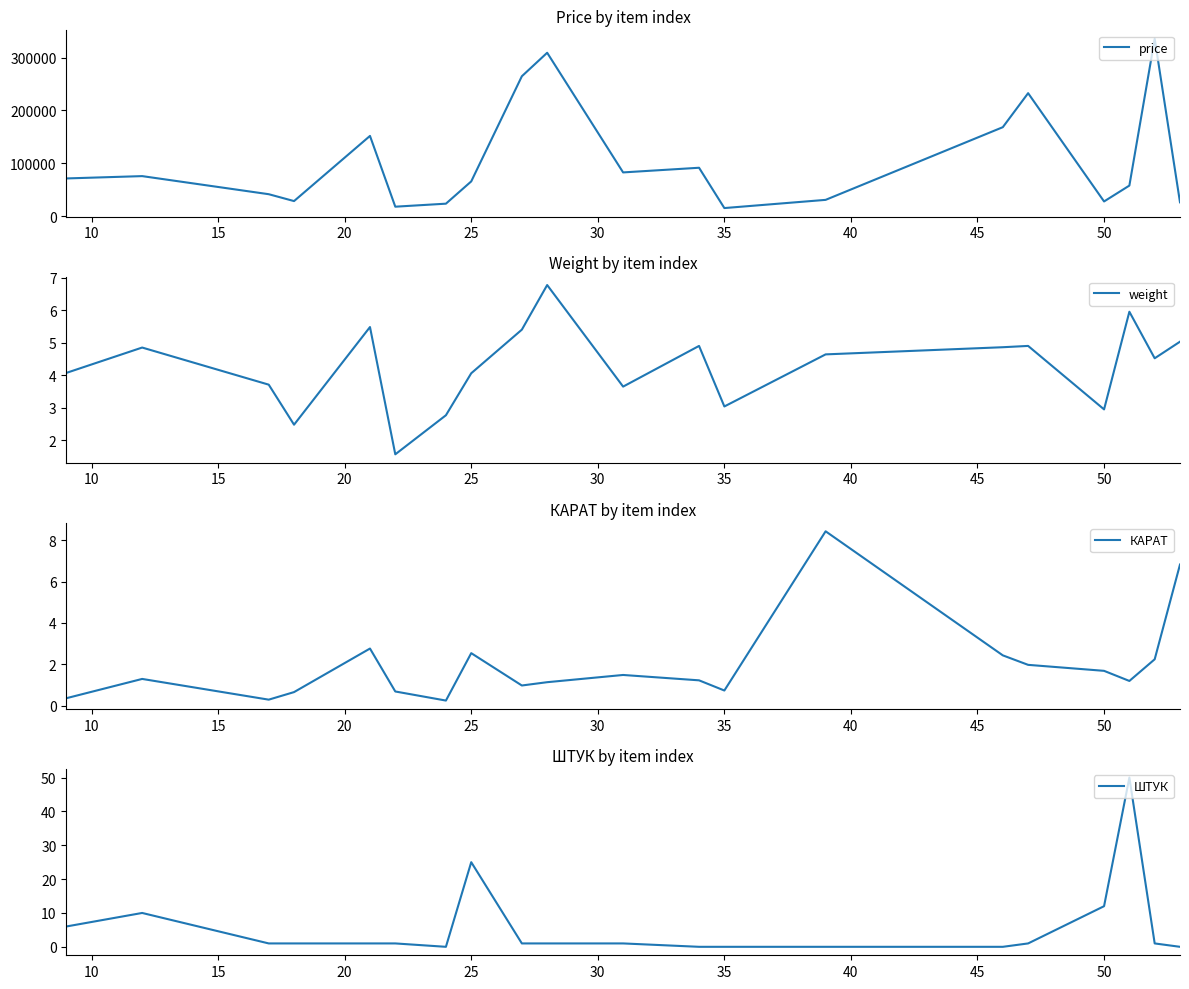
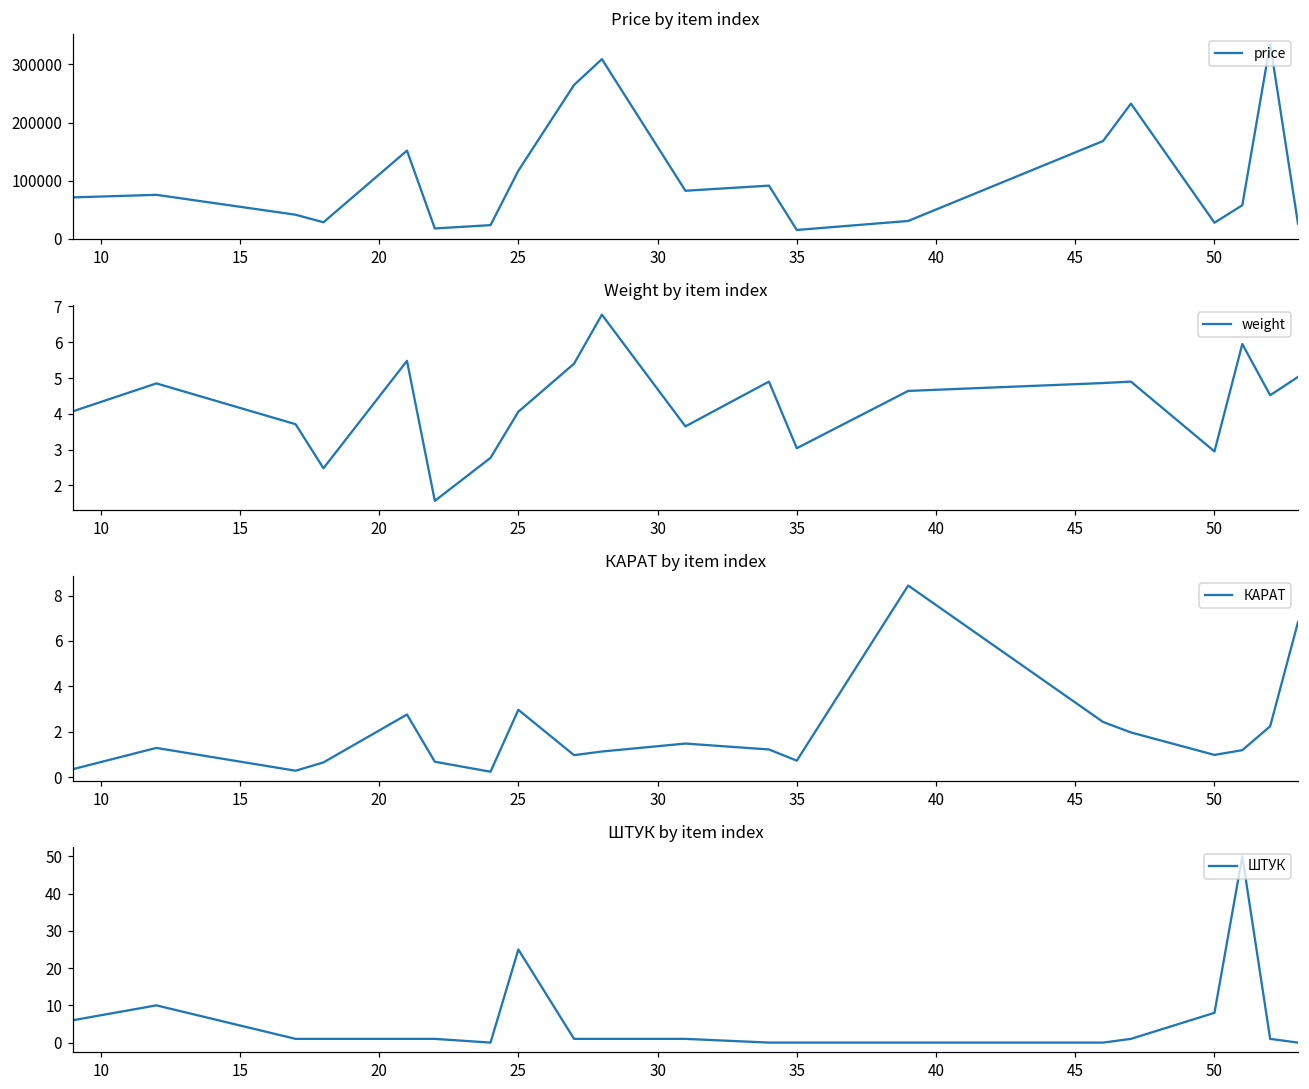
  {
    "Price by item index": {
-     "25": 70000,
+     "25": 120000,
      "35": 20000,
      "50": 30000
    },
    "Weight by item index": {
      "25": 4.1,
      "35": 3.0,
      "50": 3.0
    },
    "КАРАТ by item index": {
-     "25": 2.5,
+     "25": 3.0,
      "35": 0.7,
-     "50": 1.7
+     "50": 1.0
    },
    "ШТУК by item index": {
      "25": 25,
      "35": 0,
-     "50": 12
+     "50": 8
    }
  }
